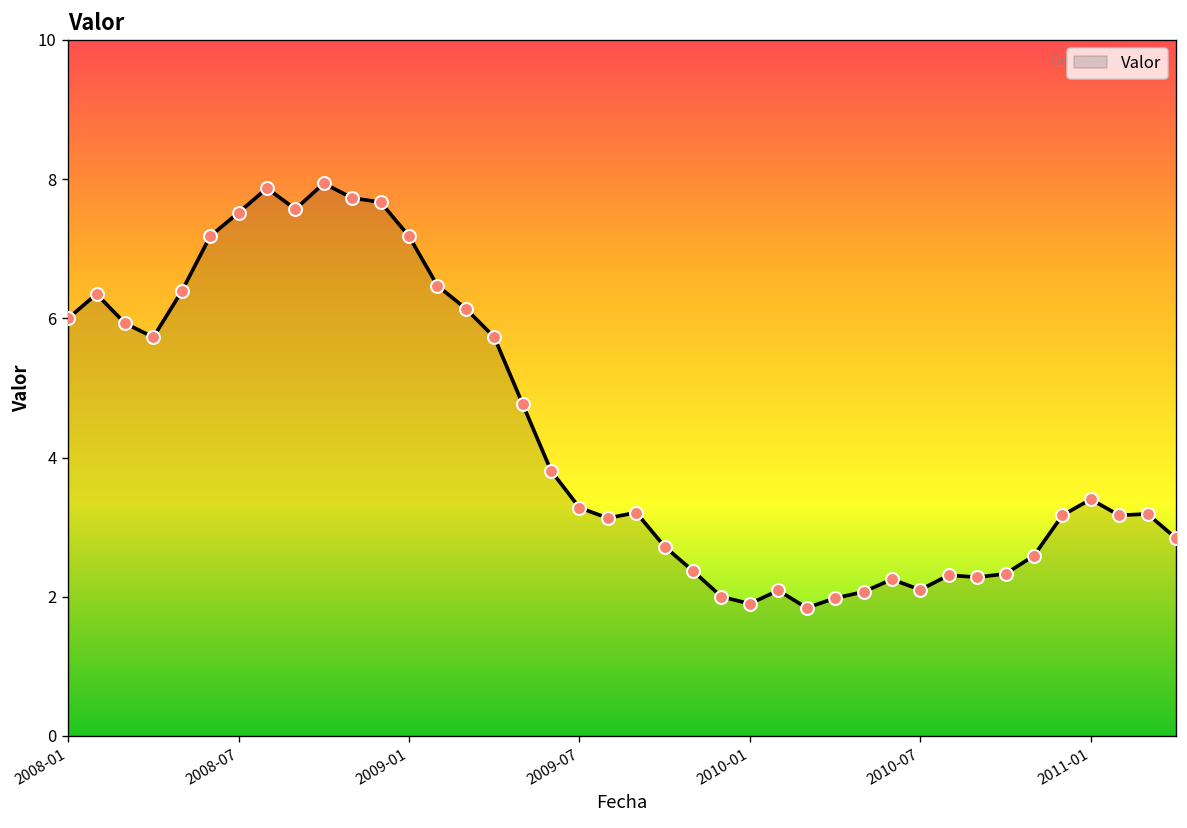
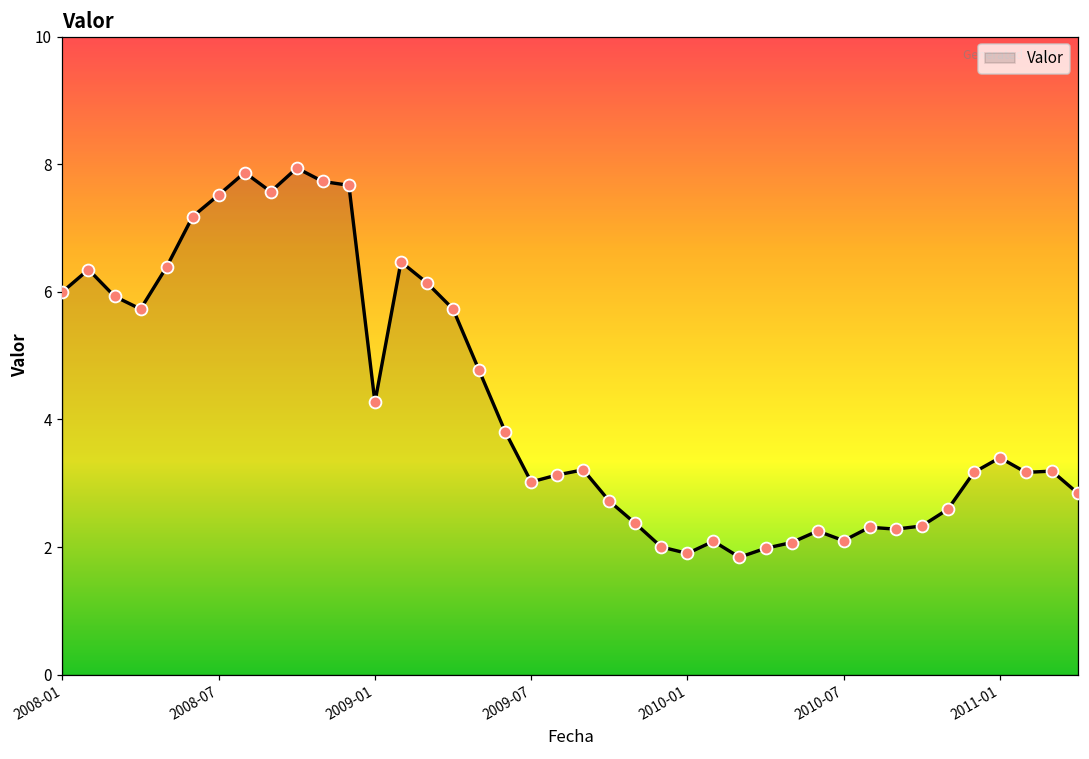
  {
    "2008-01": 6.0,
    "2008-07": 7.5,
-   "2009-01": 7.2,
-   "2009-07": 3.3,
+   "2009-01": 4.3,
+   "2009-07": 3.0,
    "2010-01": 1.9,
    "2010-07": 2.1,
    "2011-01": 3.4
  }
